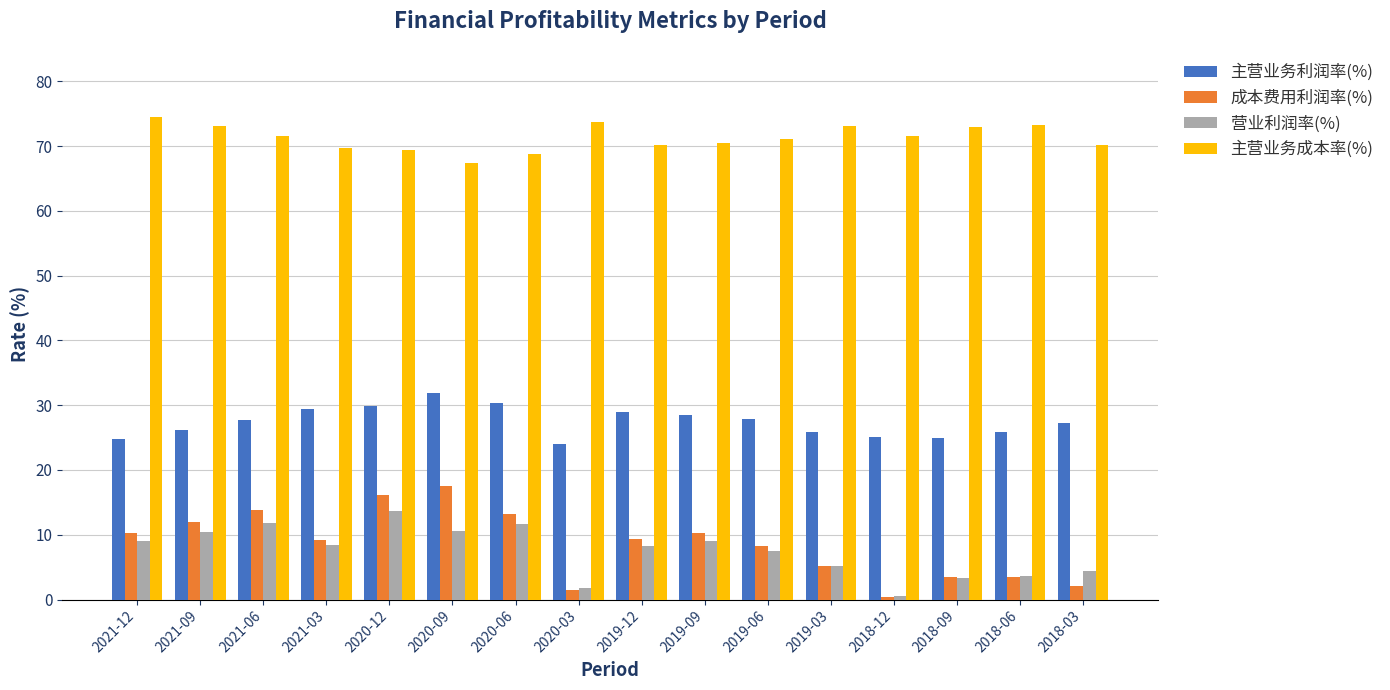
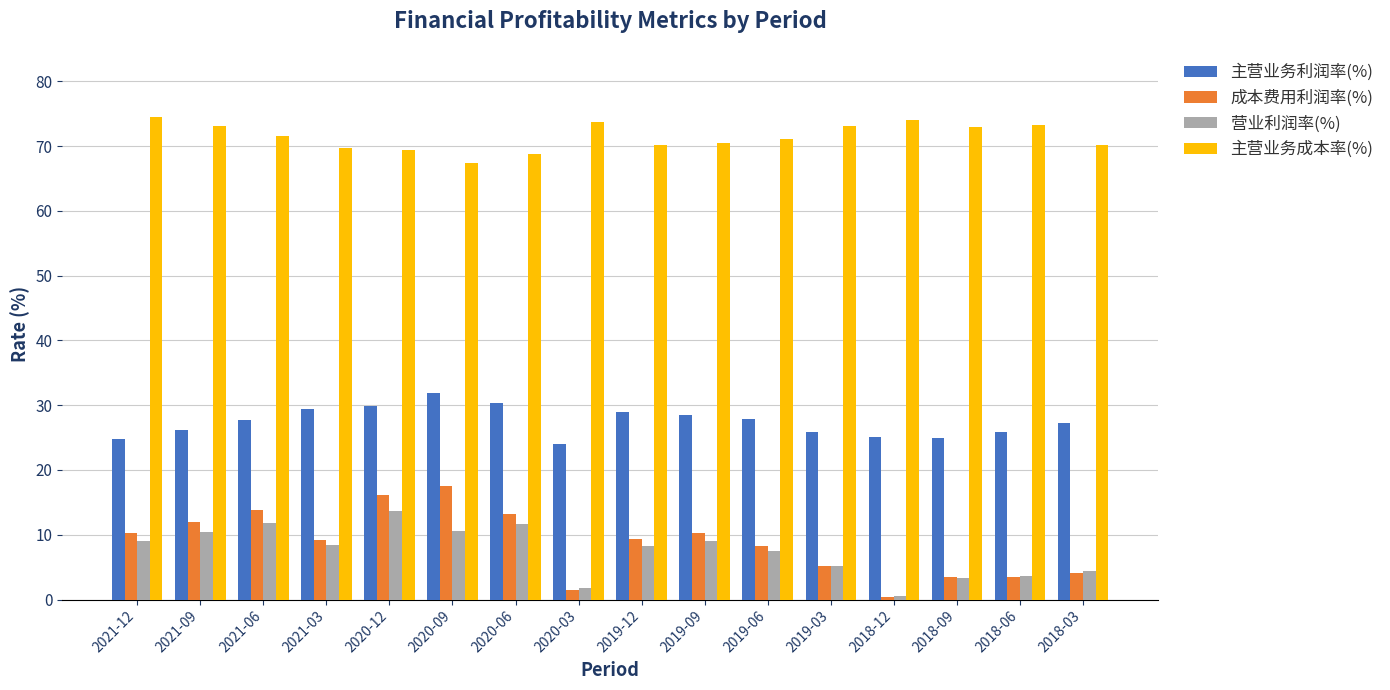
  {
    "主营业务利润率(%)": {
      "2021-12": 25,
      "2021-09": 26,
      "2021-06": 28,
      "2021-03": 29,
      "2020-12": 30,
      "2020-09": 32,
      "2020-06": 30,
      "2020-03": 24,
      "2019-12": 29,
      "2019-09": 29,
      "2019-06": 28,
      "2019-03": 26,
      "2018-12": 25,
      "2018-09": 25,
      "2018-06": 26,
      "2018-03": 27
    },
    "成本费用利润率(%)": {
      "2021-12": 10,
      "2021-09": 12,
      "2021-06": 14,
      "2021-03": 9,
      "2020-12": 16,
      "2020-09": 18,
      "2020-06": 13,
      "2020-03": 1,
      "2019-12": 9,
      "2019-09": 10,
      "2019-06": 8,
      "2019-03": 5,
      "2018-12": 0,
      "2018-09": 3,
      "2018-06": 3,
-     "2018-03": 2
+     "2018-03": 4
    },
    "营业利润率(%)": {
      "2021-12": 9,
      "2021-09": 10,
      "2021-06": 12,
      "2021-03": 8,
      "2020-12": 14,
      "2020-09": 11,
      "2020-06": 12,
      "2020-03": 2,
      "2019-12": 8,
      "2019-09": 9,
      "2019-06": 7,
      "2019-03": 5,
      "2018-12": 1,
      "2018-09": 3,
      "2018-06": 4,
      "2018-03": 4
    },
    "主营业务成本率(%)": {
      "2021-12": 75,
      "2021-09": 73,
      "2021-06": 72,
      "2021-03": 70,
      "2020-12": 69,
      "2020-09": 67,
      "2020-06": 69,
      "2020-03": 74,
      "2019-12": 70,
      "2019-09": 70,
      "2019-06": 71,
      "2019-03": 73,
-     "2018-12": 71,
+     "2018-12": 74,
      "2018-09": 73,
      "2018-06": 73,
      "2018-03": 70
    }
  }
